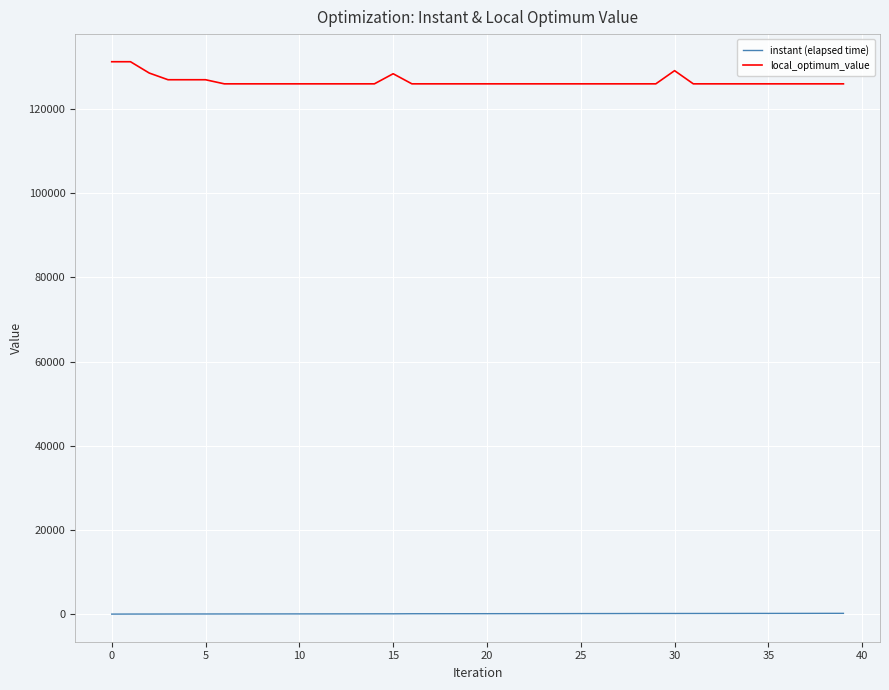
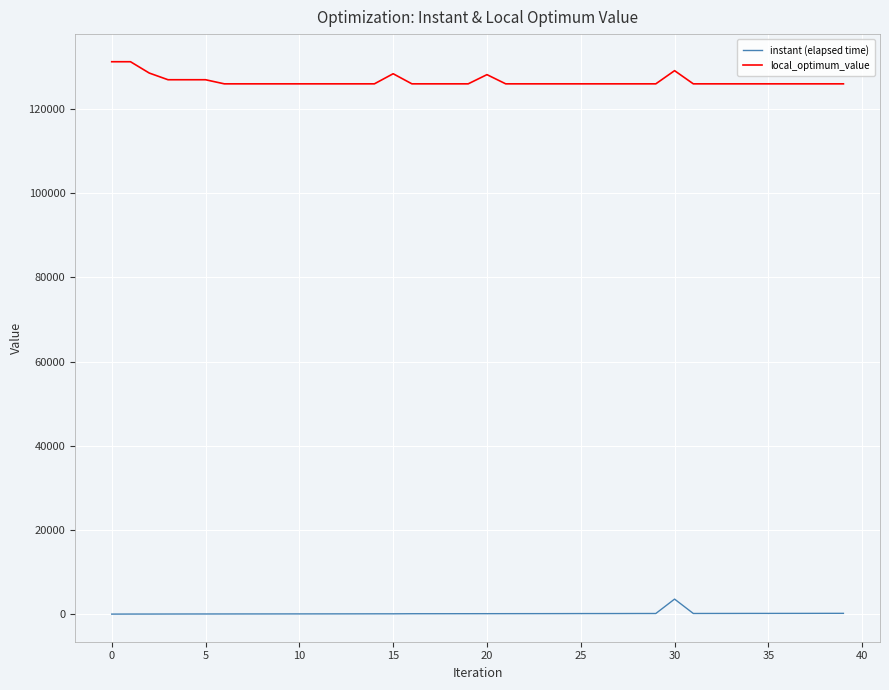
  {
    "instant (elapsed time)": {
      "0": 0,
      "5": 0,
      "10": 0,
      "15": 0,
      "20": 0,
      "25": 0,
-     "30": 0,
+     "30": 4000,
      "35": 0
    },
    "local_optimum_value": {
      "0": 131000,
      "5": 127000,
      "10": 126000,
      "15": 128000,
-     "20": 126000,
+     "20": 128000,
      "25": 126000,
      "30": 129000,
      "35": 126000
    }
  }
